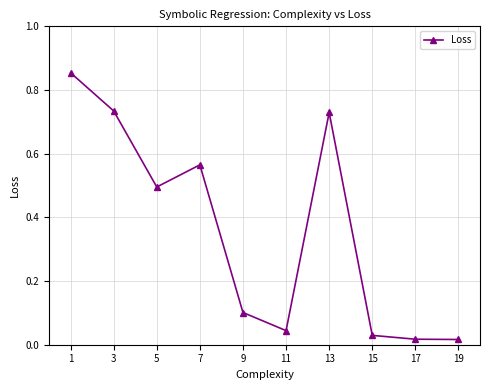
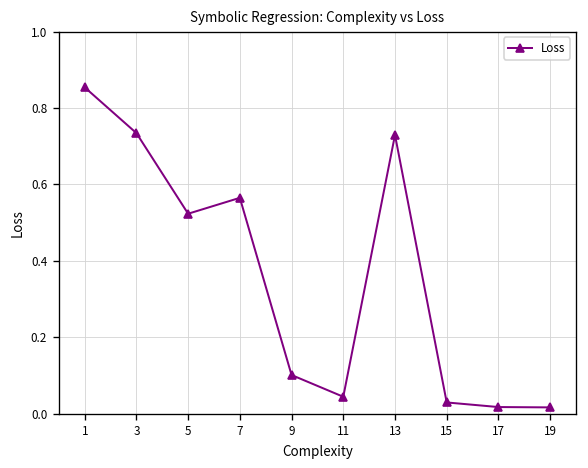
  {
    "1": 0.85,
    "3": 0.73,
-   "5": 0.50,
+   "5": 0.52,
    "7": 0.56,
    "9": 0.10,
    "11": 0.04,
    "13": 0.73,
    "15": 0.03,
    "17": 0.02,
    "19": 0.02
  }
